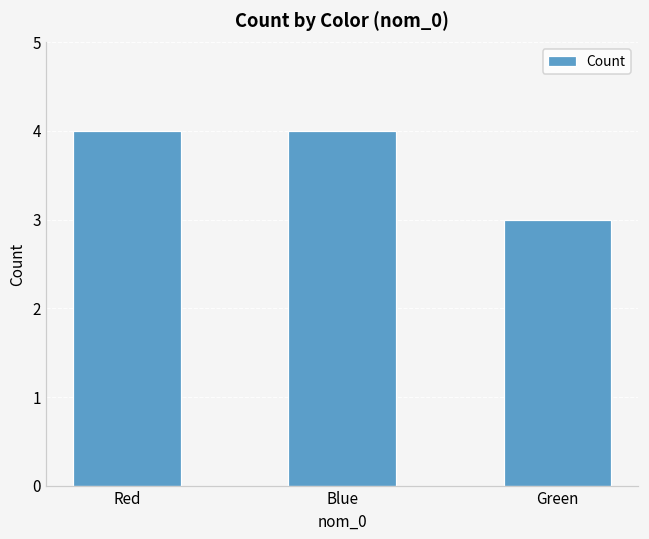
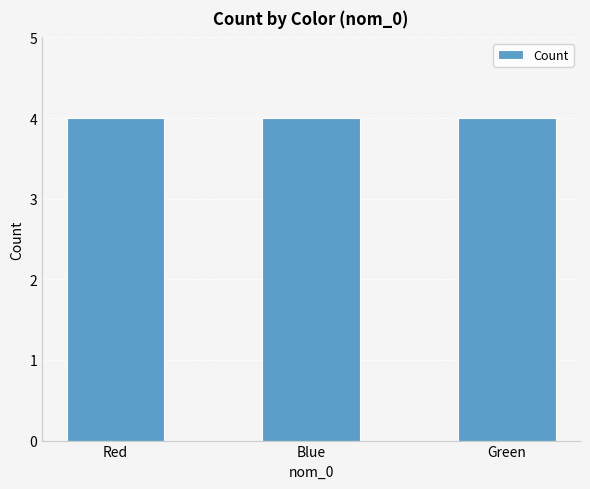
  {
    "Red": 4,
    "Blue": 4,
-   "Green": 3
+   "Green": 4
  }
